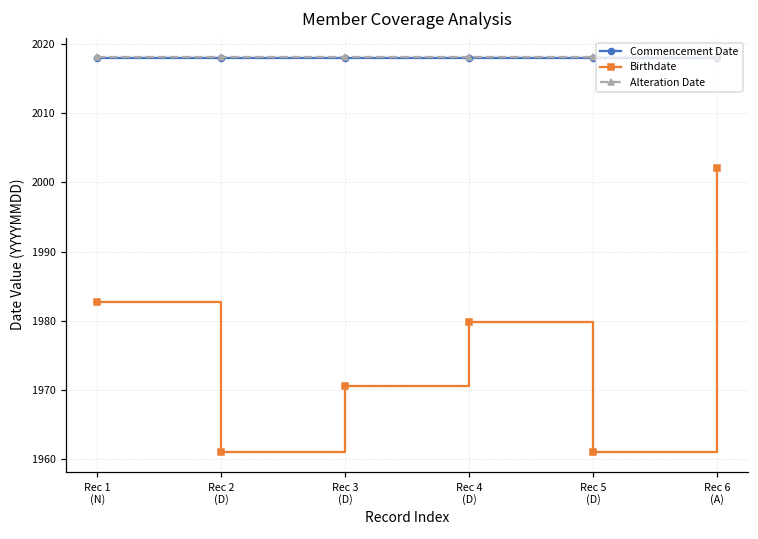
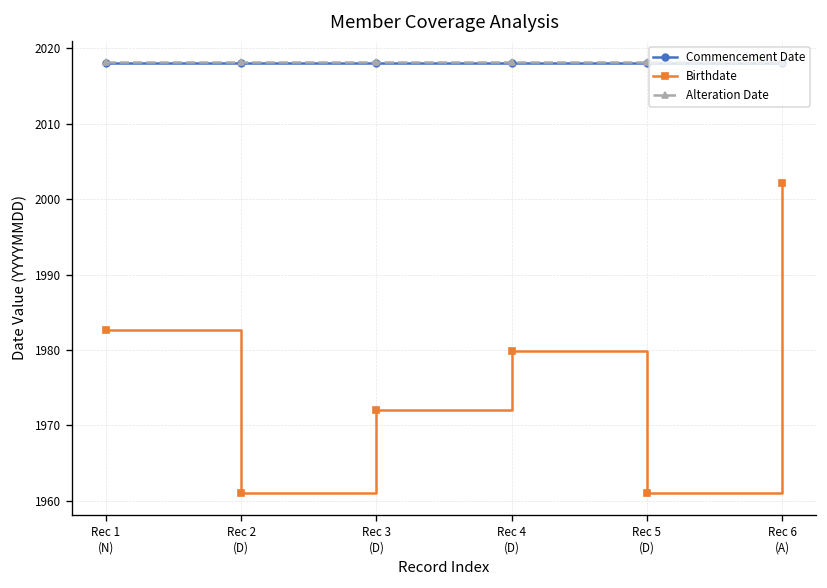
  {
    "Birthdate": {
      "Rec 1 (N)": 1983,
      "Rec 2 (D)": 1961,
-     "Rec 3 (D)": 1971,
+     "Rec 3 (D)": 1972,
      "Rec 4 (D)": 1980,
      "Rec 5 (D)": 1961,
      "Rec 6 (A)": 2002
    }
  }
